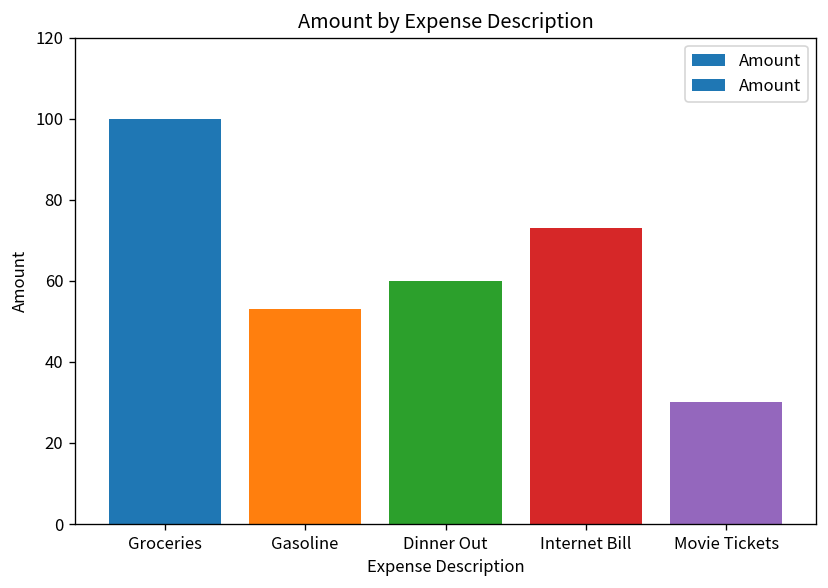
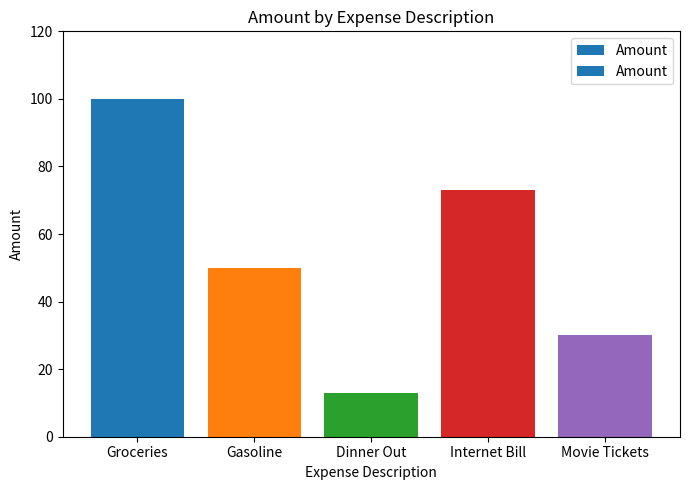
  {
    "Groceries": 100,
-   "Gasoline": 53,
-   "Dinner Out": 60,
+   "Gasoline": 50,
+   "Dinner Out": 13,
    "Internet Bill": 73,
    "Movie Tickets": 30
  }
